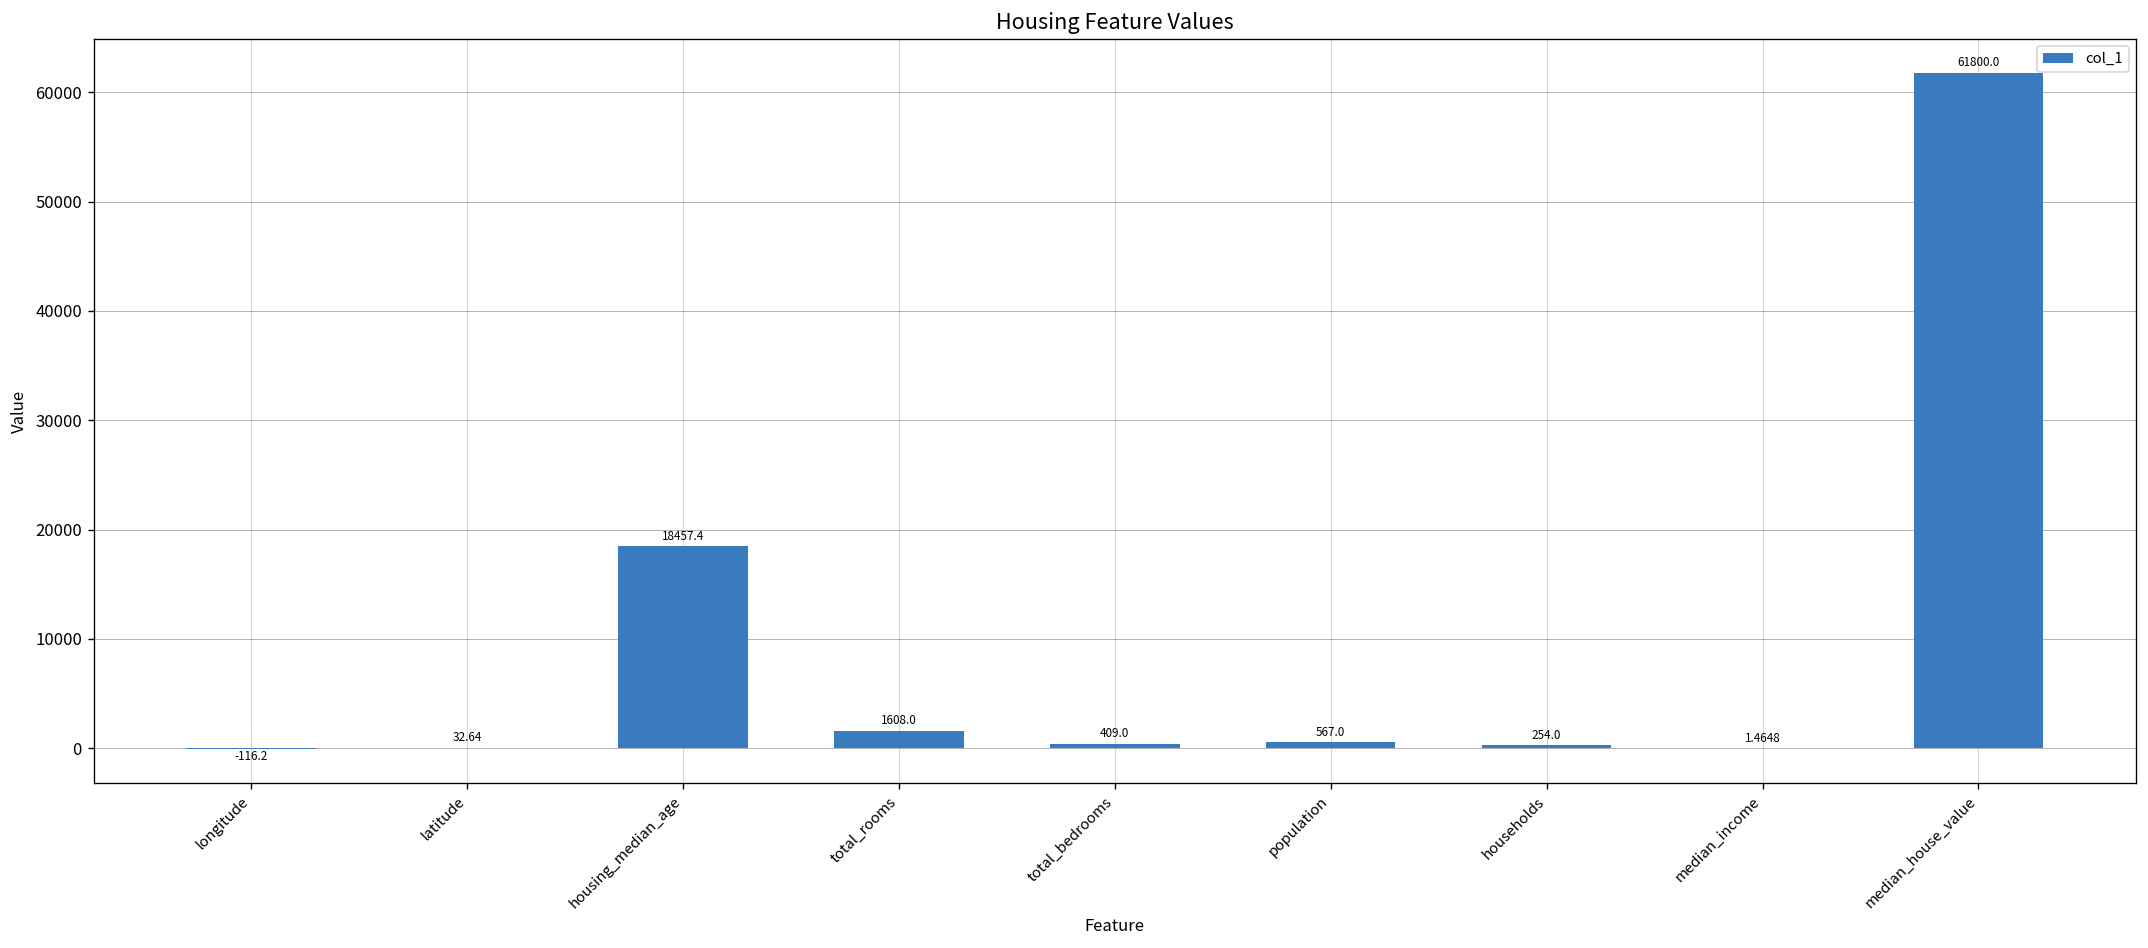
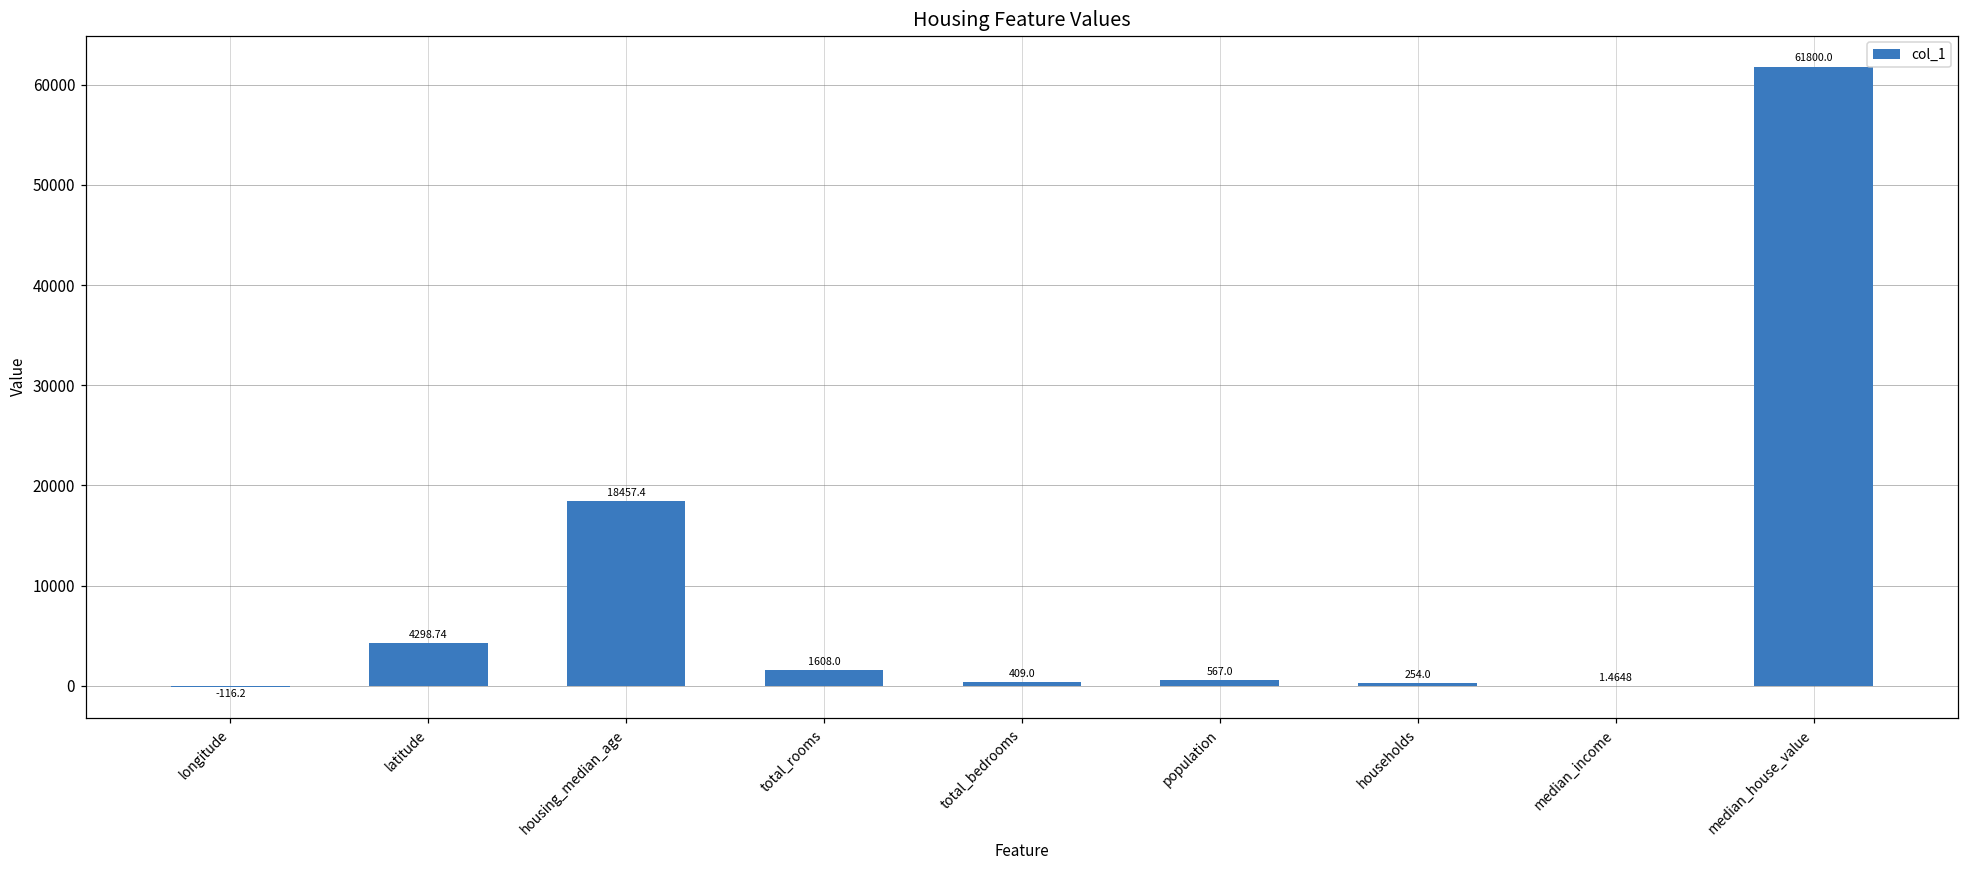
  {
    "longitude": -116.2,
-   "latitude": 32.64,
+   "latitude": 4298.74,
    "housing_median_age": 18457.4,
    "total_rooms": 1608.0,
    "total_bedrooms": 409.0,
    "population": 567.0,
    "households": 254.0,
    "median_income": 1.4648,
    "median_house_value": 61800.0
  }
